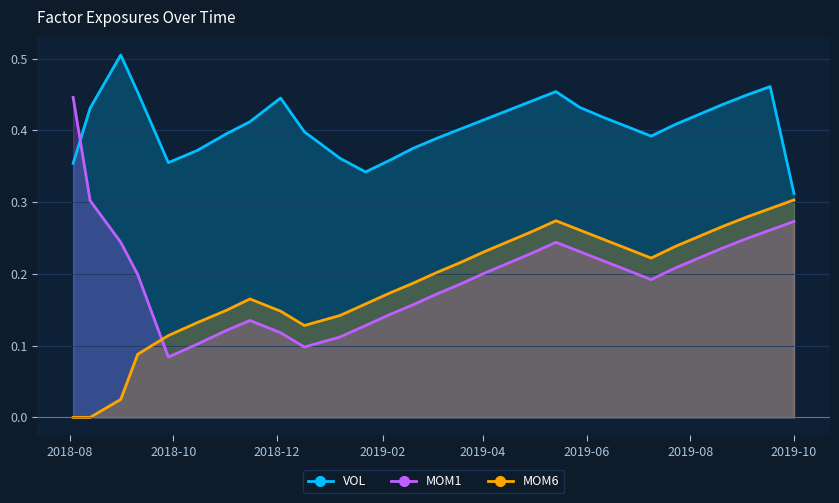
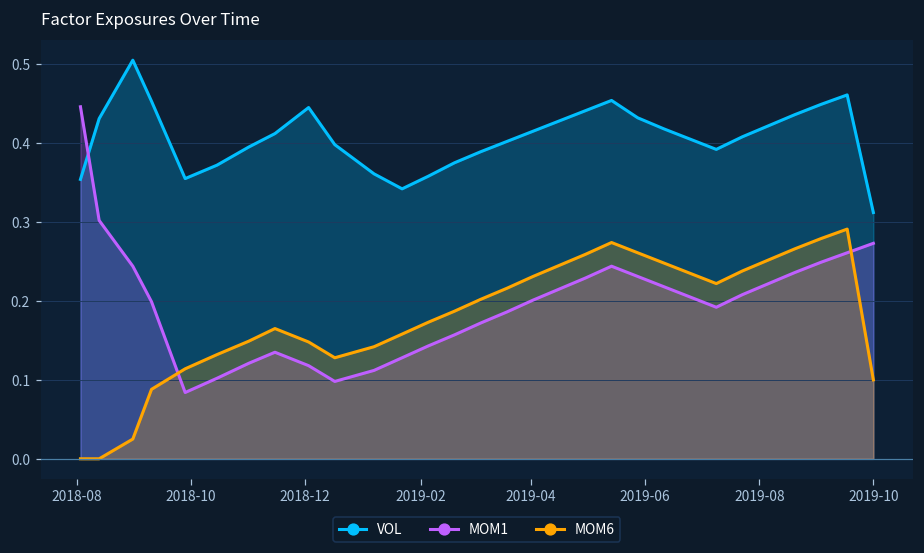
  {
    "VOL": {
      "2019-10": 0.31
    },
    "MOM1": {
      "2019-10": 0.27
    },
    "MOM6": {
-     "2019-10": 0.30
+     "2019-10": 0.10
    }
  }
